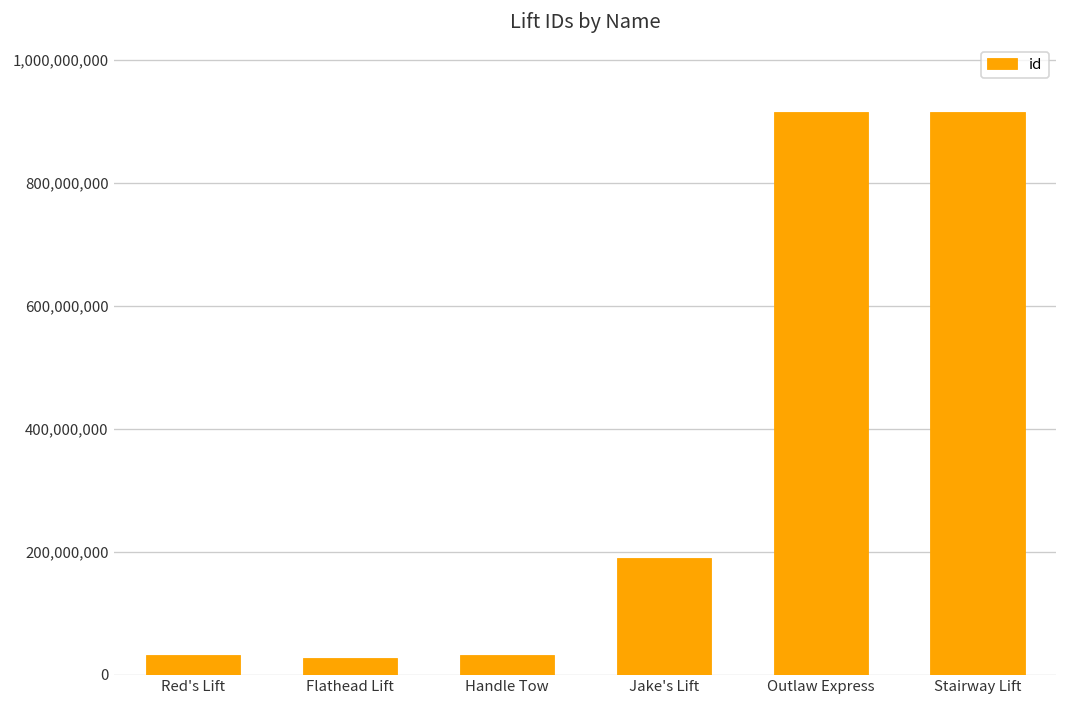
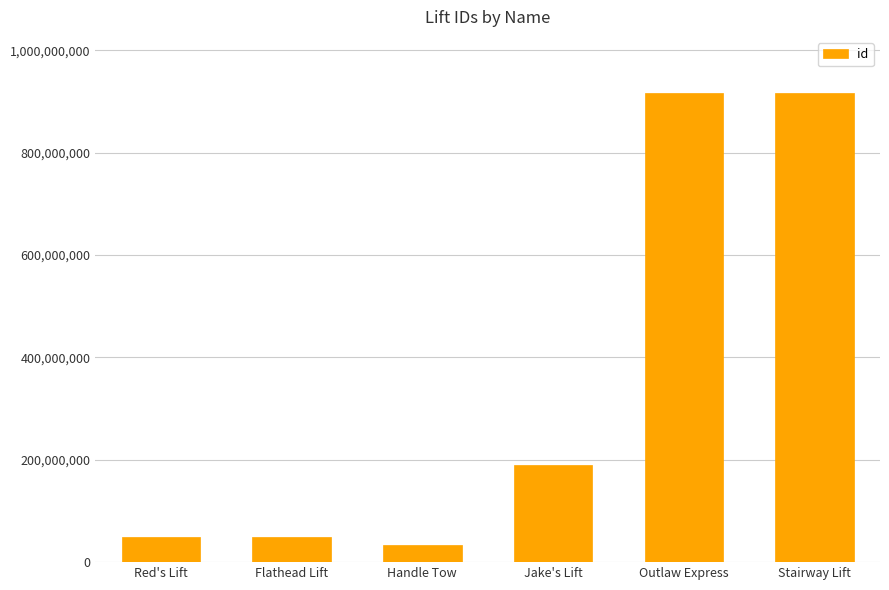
  {
-   "Red's Lift": "30,000,000",
-   "Flathead Lift": "30,000,000",
+   "Red's Lift": "50,000,000",
+   "Flathead Lift": "50,000,000",
    "Handle Tow": "30,000,000",
    "Jake's Lift": "190,000,000",
    "Outlaw Express": "920,000,000",
    "Stairway Lift": "920,000,000"
  }
